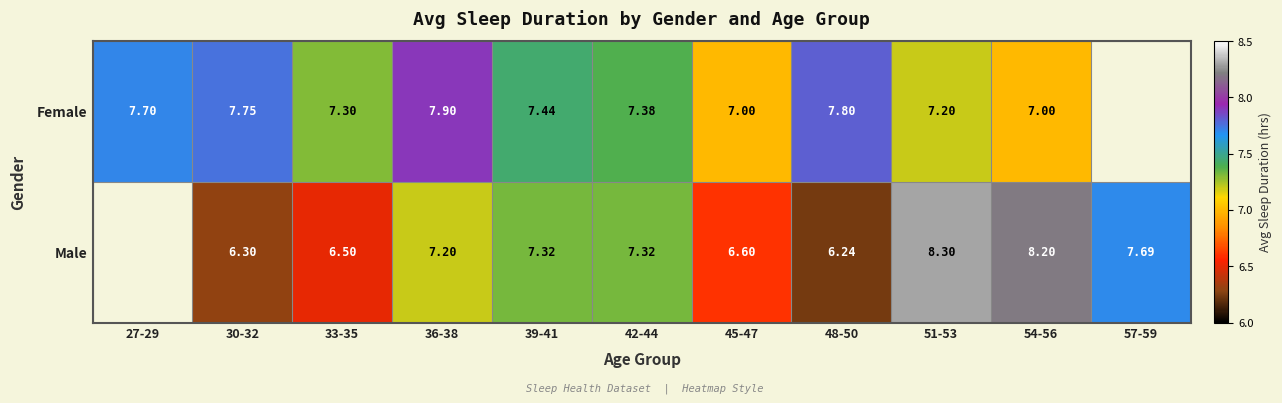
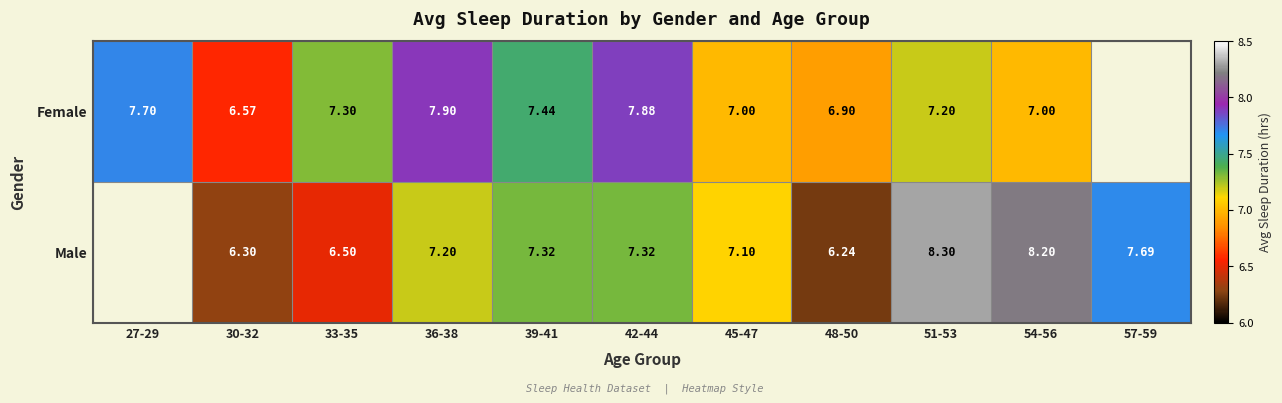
  {
    "Female": {
      "27-29": 7.70,
-     "30-32": 7.75,
+     "30-32": 6.57,
      "33-35": 7.30,
      "36-38": 7.90,
      "39-41": 7.44,
-     "42-44": 7.38,
+     "42-44": 7.88,
      "45-47": 7.00,
-     "48-50": 7.80,
+     "48-50": 6.90,
      "51-53": 7.20,
      "54-56": 7.00
    },
    "Male": {
      "30-32": 6.30,
      "33-35": 6.50,
      "36-38": 7.20,
      "39-41": 7.32,
      "42-44": 7.32,
-     "45-47": 6.60,
+     "45-47": 7.10,
      "48-50": 6.24,
      "51-53": 8.30,
      "54-56": 8.20,
      "57-59": 7.69
    }
  }
